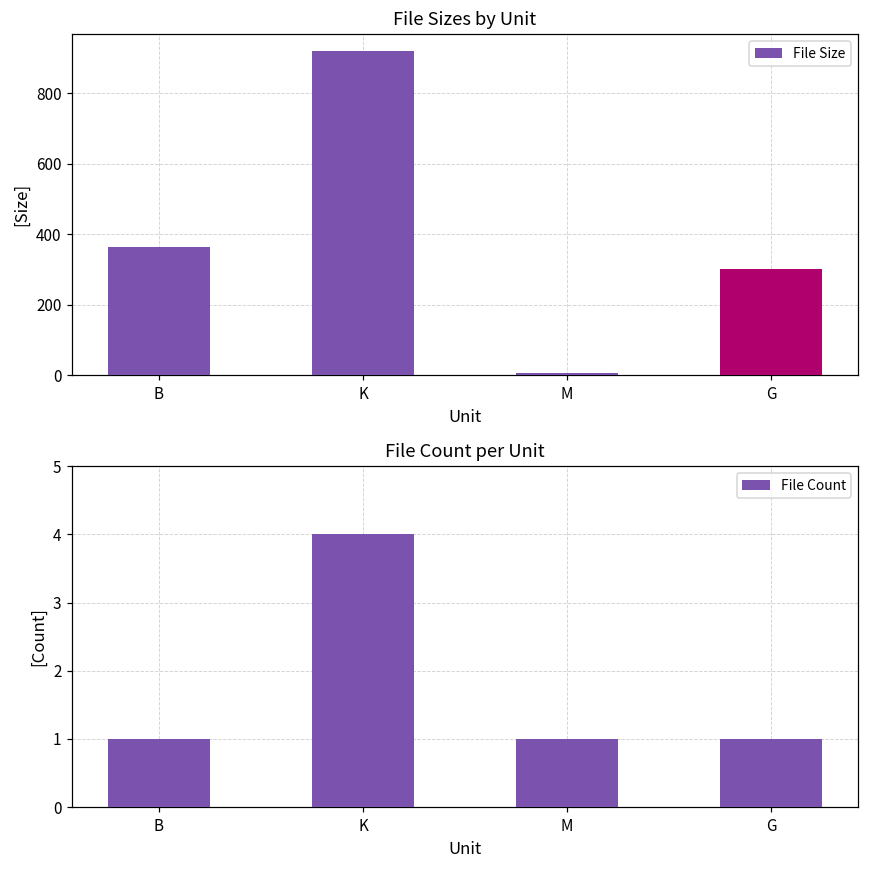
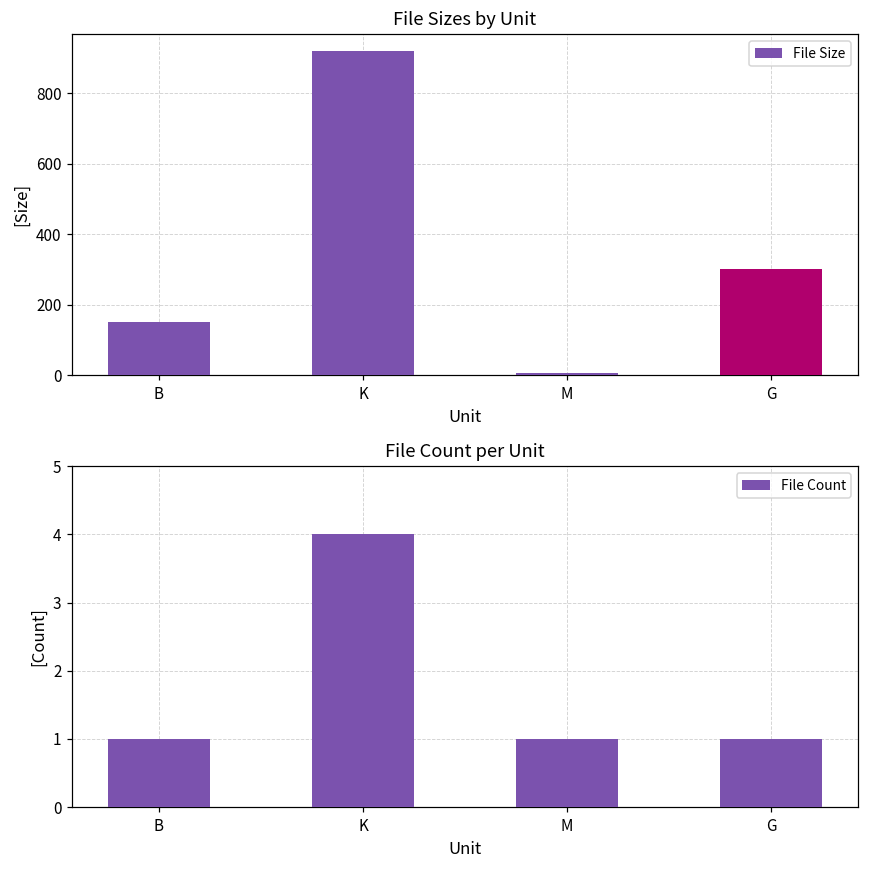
  {
    "File Sizes by Unit": {
-     "B": 360,
+     "B": 150,
      "K": 920,
      "G": 300
    },
    "File Count per Unit": {
      "B": 1.0,
      "K": 4.0,
      "M": 1.0,
      "G": 1.0
    }
  }
